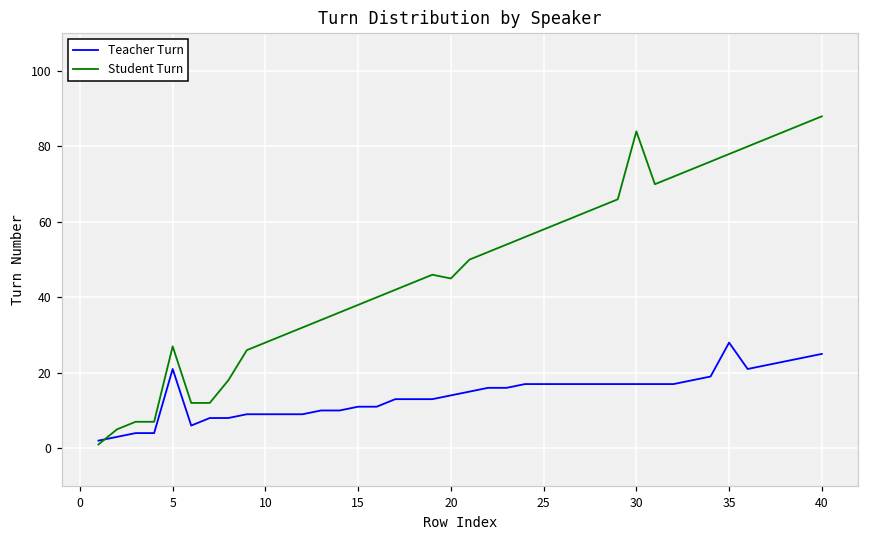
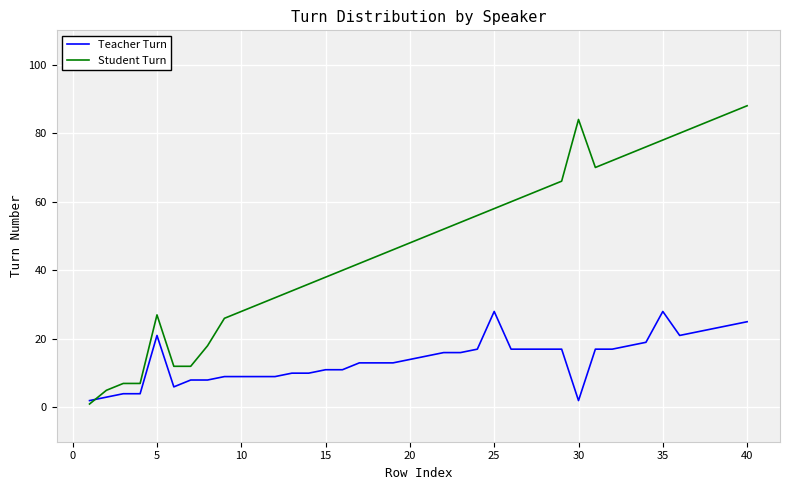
  {
    "Teacher Turn": {
      "5": 21,
      "10": 9,
      "15": 11,
      "20": 14,
-     "25": 17,
-     "30": 17,
+     "25": 28,
+     "30": 2,
      "35": 28,
      "40": 25
    },
    "Student Turn": {
      "5": 27,
      "10": 28,
      "15": 38,
-     "20": 45,
+     "20": 48,
      "25": 58,
      "30": 84,
      "35": 78,
      "40": 88
    }
  }
